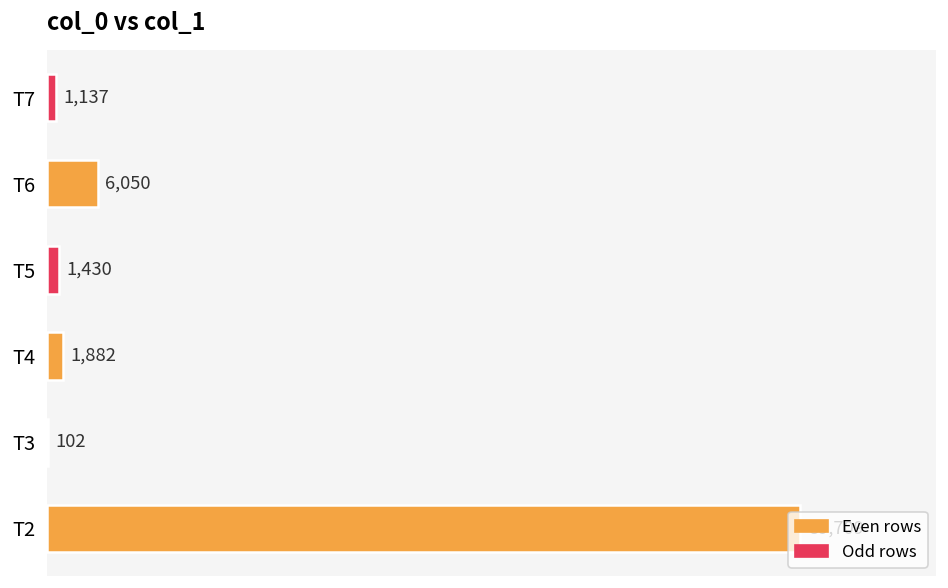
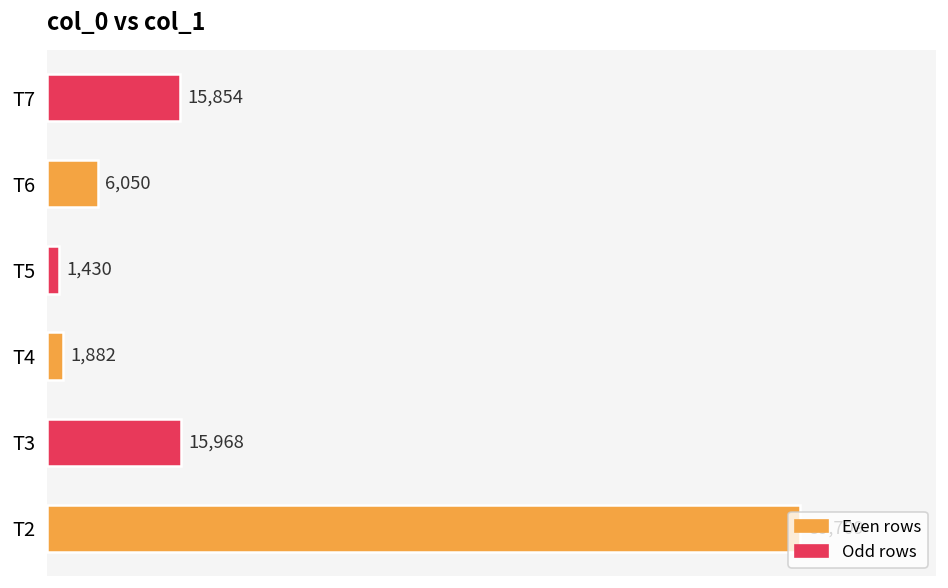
  {
-   "T7": "1,137",
+   "T7": "15,854",
    "T6": "6,050",
    "T5": "1,430",
    "T4": "1,882",
-   "T3": "102"
+   "T3": "15,968"
  }
